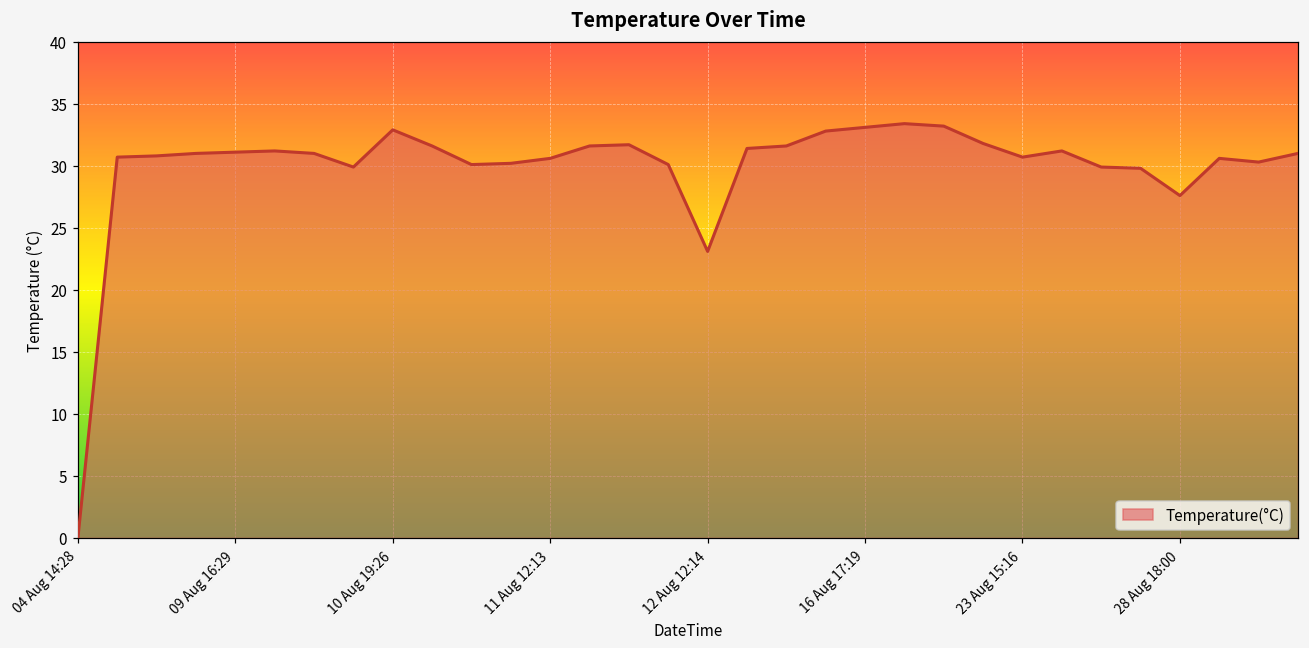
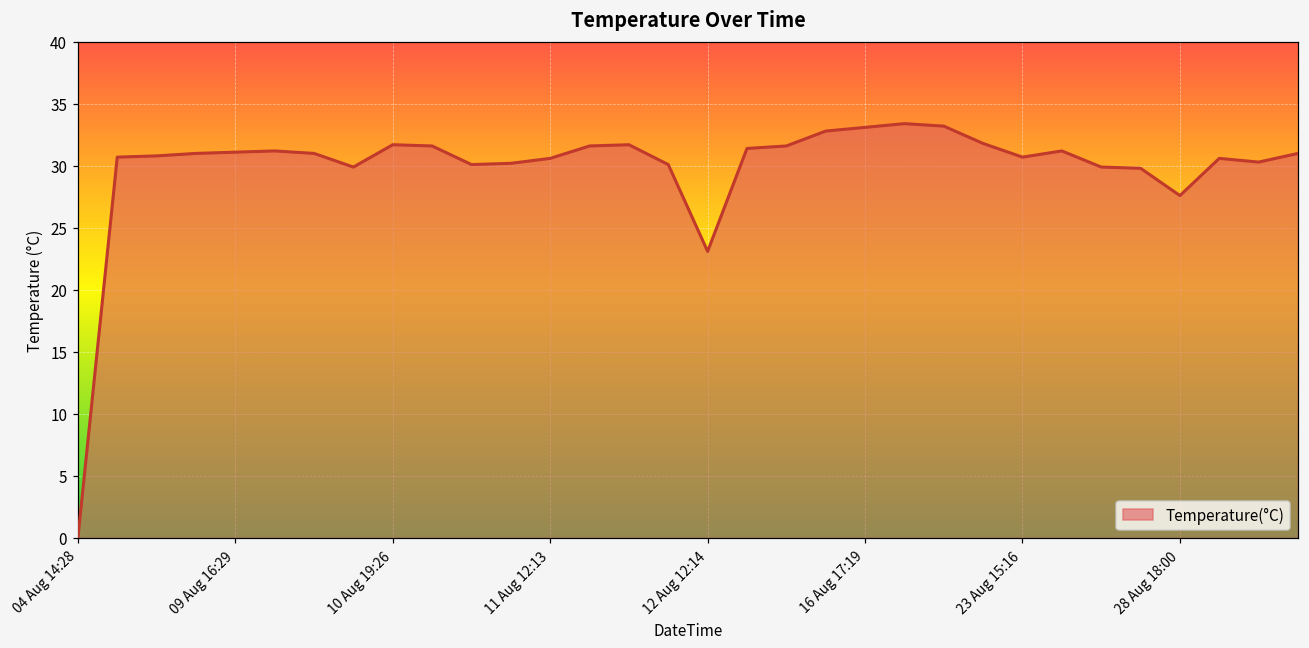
  {
    "04 Aug 14:28": 0.0,
    "09 Aug 16:29": 31.1,
-   "10 Aug 19:26": 32.9,
+   "10 Aug 19:26": 31.7,
    "11 Aug 12:13": 30.6,
    "12 Aug 12:14": 23.1,
    "16 Aug 17:19": 33.1,
    "23 Aug 15:16": 30.7,
    "28 Aug 18:00": 27.6
  }
